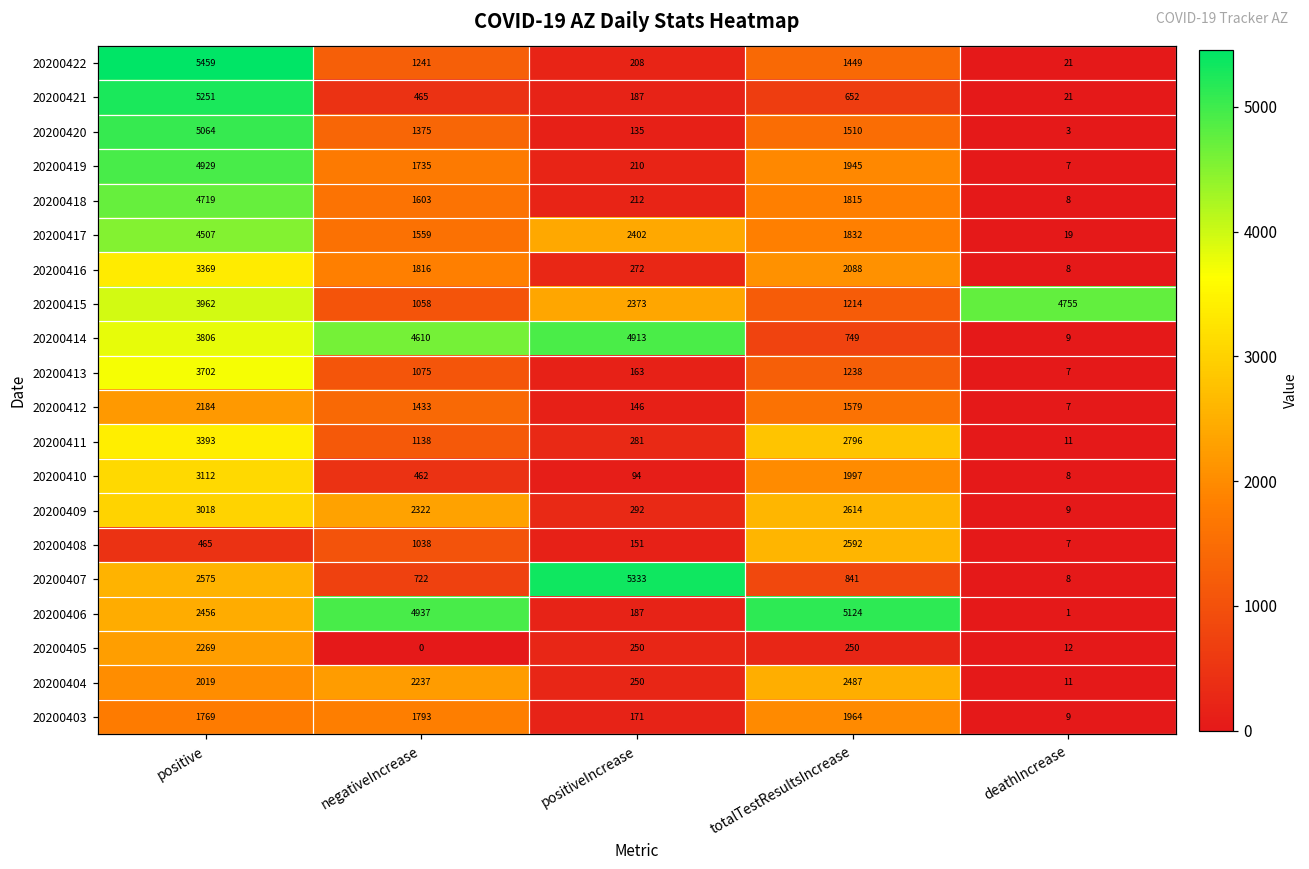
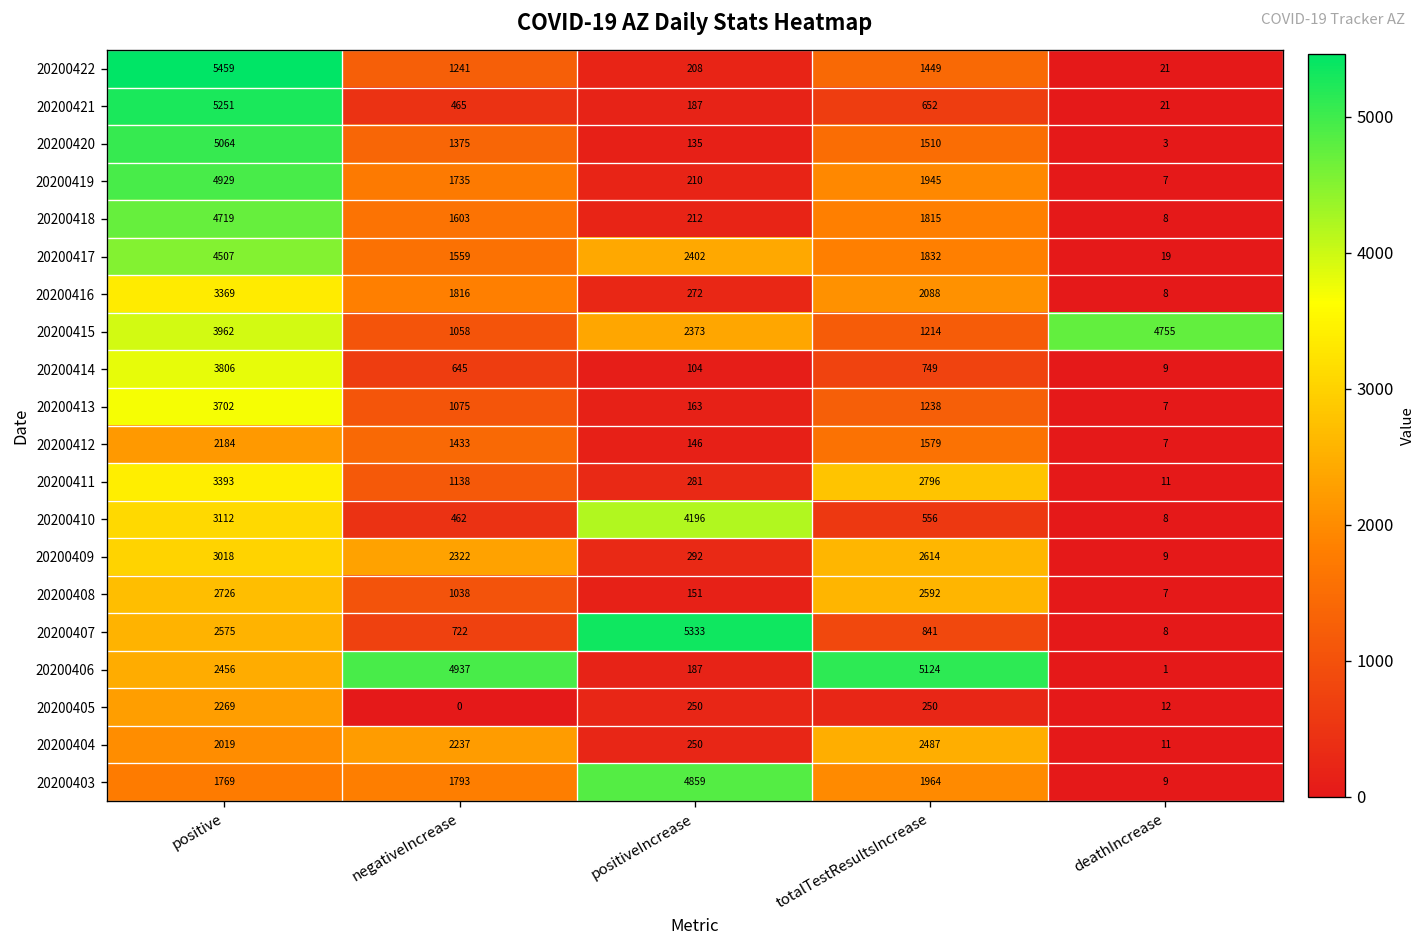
  {
    "20200422": {
      "positive": 5459,
      "negativeIncrease": 1241,
      "positiveIncrease": 208,
      "totalTestResultsIncrease": 1449,
      "deathIncrease": 21
    },
    "20200421": {
      "positive": 5251,
      "negativeIncrease": 465,
      "positiveIncrease": 187,
      "totalTestResultsIncrease": 652,
      "deathIncrease": 21
    },
    "20200420": {
      "positive": 5064,
      "negativeIncrease": 1375,
      "positiveIncrease": 135,
      "totalTestResultsIncrease": 1510,
      "deathIncrease": 3
    },
    "20200419": {
      "positive": 4929,
      "negativeIncrease": 1735,
      "positiveIncrease": 210,
      "totalTestResultsIncrease": 1945,
      "deathIncrease": 7
    },
    "20200418": {
      "positive": 4719,
      "negativeIncrease": 1603,
      "positiveIncrease": 212,
      "totalTestResultsIncrease": 1815,
      "deathIncrease": 8
    },
    "20200417": {
      "positive": 4507,
      "negativeIncrease": 1559,
      "positiveIncrease": 2402,
      "totalTestResultsIncrease": 1832,
      "deathIncrease": 19
    },
    "20200416": {
      "positive": 3369,
      "negativeIncrease": 1816,
      "positiveIncrease": 272,
      "totalTestResultsIncrease": 2088,
      "deathIncrease": 8
    },
    "20200415": {
      "positive": 3962,
      "negativeIncrease": 1058,
      "positiveIncrease": 2373,
      "totalTestResultsIncrease": 1214,
      "deathIncrease": 4755
    },
    "20200414": {
      "positive": 3806,
-     "negativeIncrease": 4610,
-     "positiveIncrease": 4913,
+     "negativeIncrease": 645,
+     "positiveIncrease": 104,
      "totalTestResultsIncrease": 749,
      "deathIncrease": 9
    },
    "20200413": {
      "positive": 3702,
      "negativeIncrease": 1075,
      "positiveIncrease": 163,
      "totalTestResultsIncrease": 1238,
      "deathIncrease": 7
    },
    "20200412": {
      "positive": 2184,
      "negativeIncrease": 1433,
      "positiveIncrease": 146,
      "totalTestResultsIncrease": 1579,
      "deathIncrease": 7
    },
    "20200411": {
      "positive": 3393,
      "negativeIncrease": 1138,
      "positiveIncrease": 281,
      "totalTestResultsIncrease": 2796,
      "deathIncrease": 11
    },
    "20200410": {
      "positive": 3112,
      "negativeIncrease": 462,
-     "positiveIncrease": 94,
-     "totalTestResultsIncrease": 1997,
+     "positiveIncrease": 4196,
+     "totalTestResultsIncrease": 556,
      "deathIncrease": 8
    },
    "20200409": {
      "positive": 3018,
      "negativeIncrease": 2322,
      "positiveIncrease": 292,
      "totalTestResultsIncrease": 2614,
      "deathIncrease": 9
    },
    "20200408": {
-     "positive": 465,
+     "positive": 2726,
      "negativeIncrease": 1038,
      "positiveIncrease": 151,
      "totalTestResultsIncrease": 2592,
      "deathIncrease": 7
    },
    "20200407": {
      "positive": 2575,
      "negativeIncrease": 722,
      "positiveIncrease": 5333,
      "totalTestResultsIncrease": 841,
      "deathIncrease": 8
    },
    "20200406": {
      "positive": 2456,
      "negativeIncrease": 4937,
      "positiveIncrease": 187,
      "totalTestResultsIncrease": 5124,
      "deathIncrease": 1
    },
    "20200405": {
      "positive": 2269,
      "negativeIncrease": 0,
      "positiveIncrease": 250,
      "totalTestResultsIncrease": 250,
      "deathIncrease": 12
    },
    "20200404": {
      "positive": 2019,
      "negativeIncrease": 2237,
      "positiveIncrease": 250,
      "totalTestResultsIncrease": 2487,
      "deathIncrease": 11
    },
    "20200403": {
      "positive": 1769,
      "negativeIncrease": 1793,
-     "positiveIncrease": 171,
+     "positiveIncrease": 4859,
      "totalTestResultsIncrease": 1964,
      "deathIncrease": 9
    }
  }
